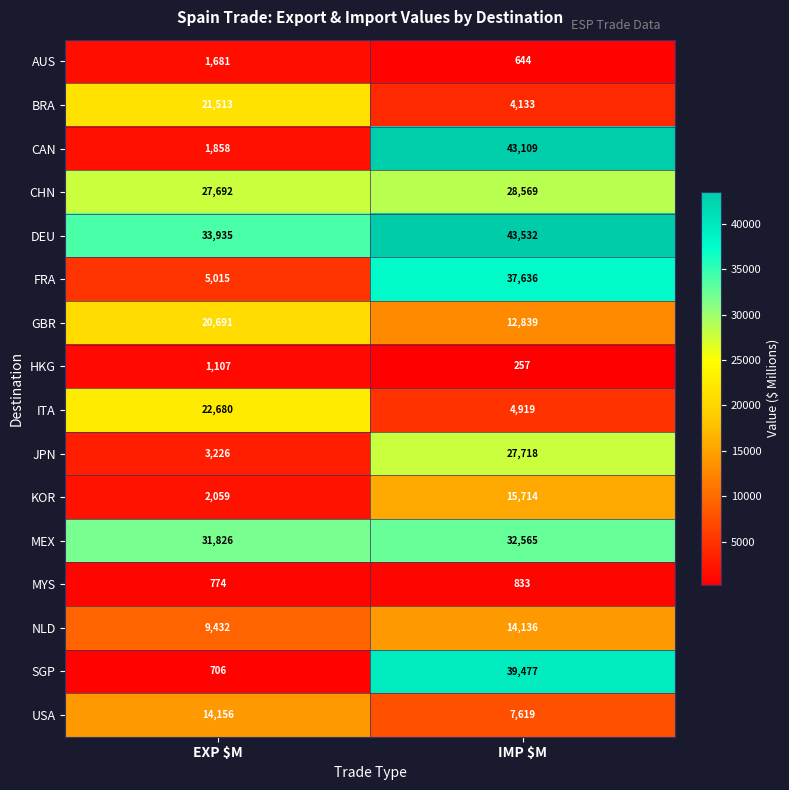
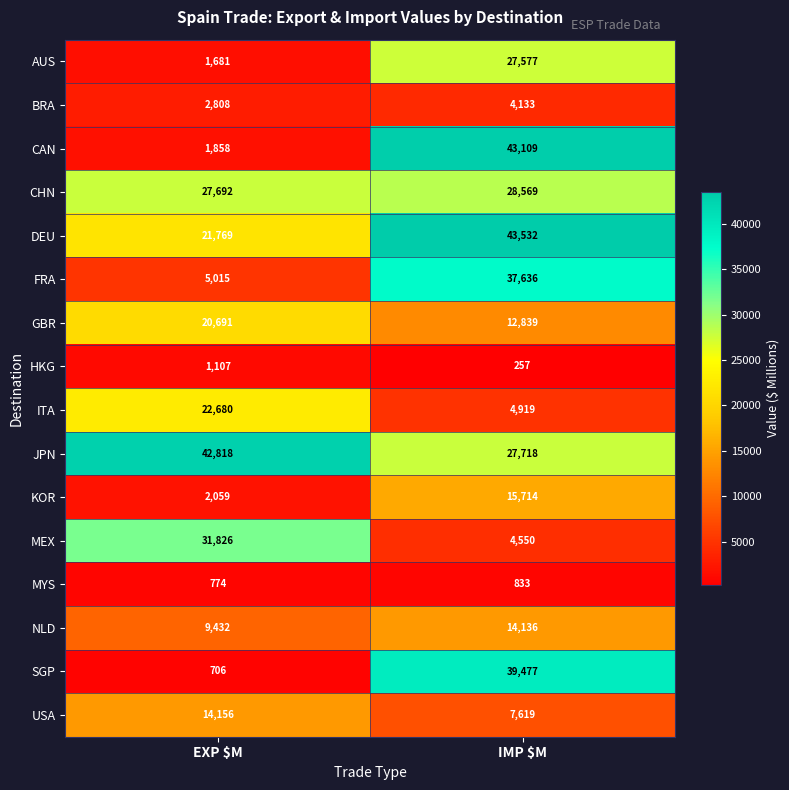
  {
    "AUS": {
      "EXP $M": "1,681",
-     "IMP $M": "644"
+     "IMP $M": "27,577"
    },
    "BRA": {
-     "EXP $M": "21,513",
+     "EXP $M": "2,808",
      "IMP $M": "4,133"
    },
    "CAN": {
      "EXP $M": "1,858",
      "IMP $M": "43,109"
    },
    "CHN": {
      "EXP $M": "27,692",
      "IMP $M": "28,569"
    },
    "DEU": {
-     "EXP $M": "33,935",
+     "EXP $M": "21,769",
      "IMP $M": "43,532"
    },
    "FRA": {
      "EXP $M": "5,015",
      "IMP $M": "37,636"
    },
    "GBR": {
      "EXP $M": "20,691",
      "IMP $M": "12,839"
    },
    "HKG": {
      "EXP $M": "1,107",
      "IMP $M": "257"
    },
    "ITA": {
      "EXP $M": "22,680",
      "IMP $M": "4,919"
    },
    "JPN": {
-     "EXP $M": "3,226",
+     "EXP $M": "42,818",
      "IMP $M": "27,718"
    },
    "KOR": {
      "EXP $M": "2,059",
      "IMP $M": "15,714"
    },
    "MEX": {
      "EXP $M": "31,826",
-     "IMP $M": "32,565"
+     "IMP $M": "4,550"
    },
    "MYS": {
      "EXP $M": "774",
      "IMP $M": "833"
    },
    "NLD": {
      "EXP $M": "9,432",
      "IMP $M": "14,136"
    },
    "SGP": {
      "EXP $M": "706",
      "IMP $M": "39,477"
    },
    "USA": {
      "EXP $M": "14,156",
      "IMP $M": "7,619"
    }
  }
